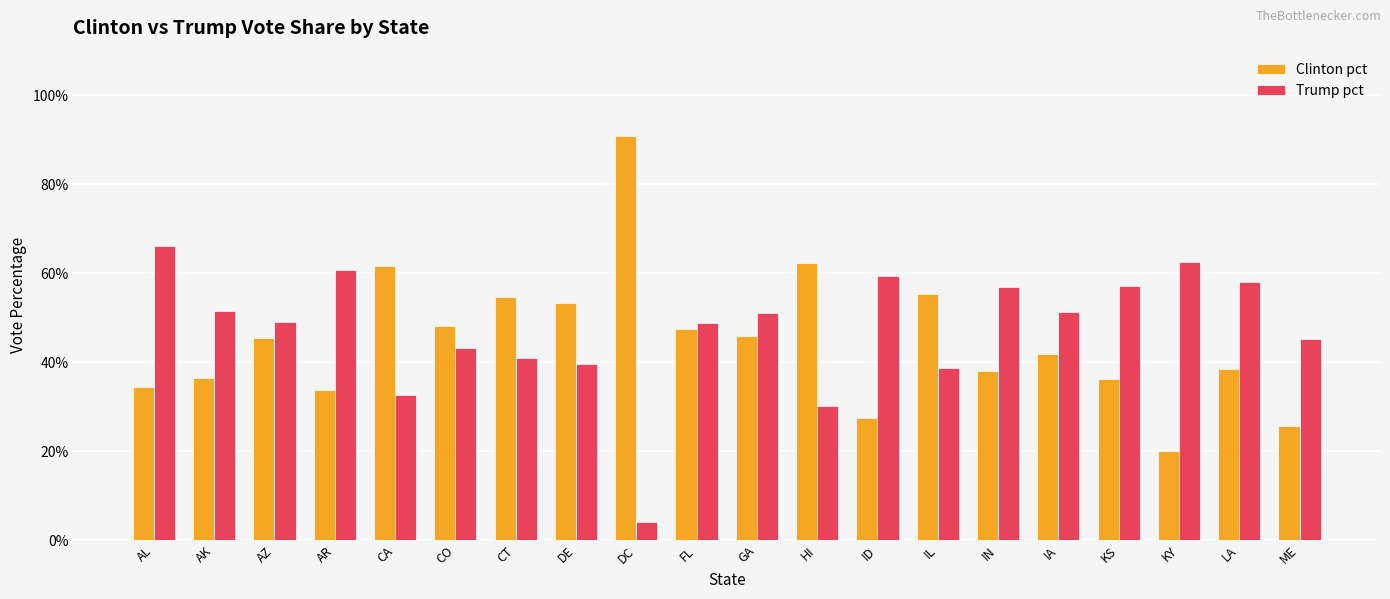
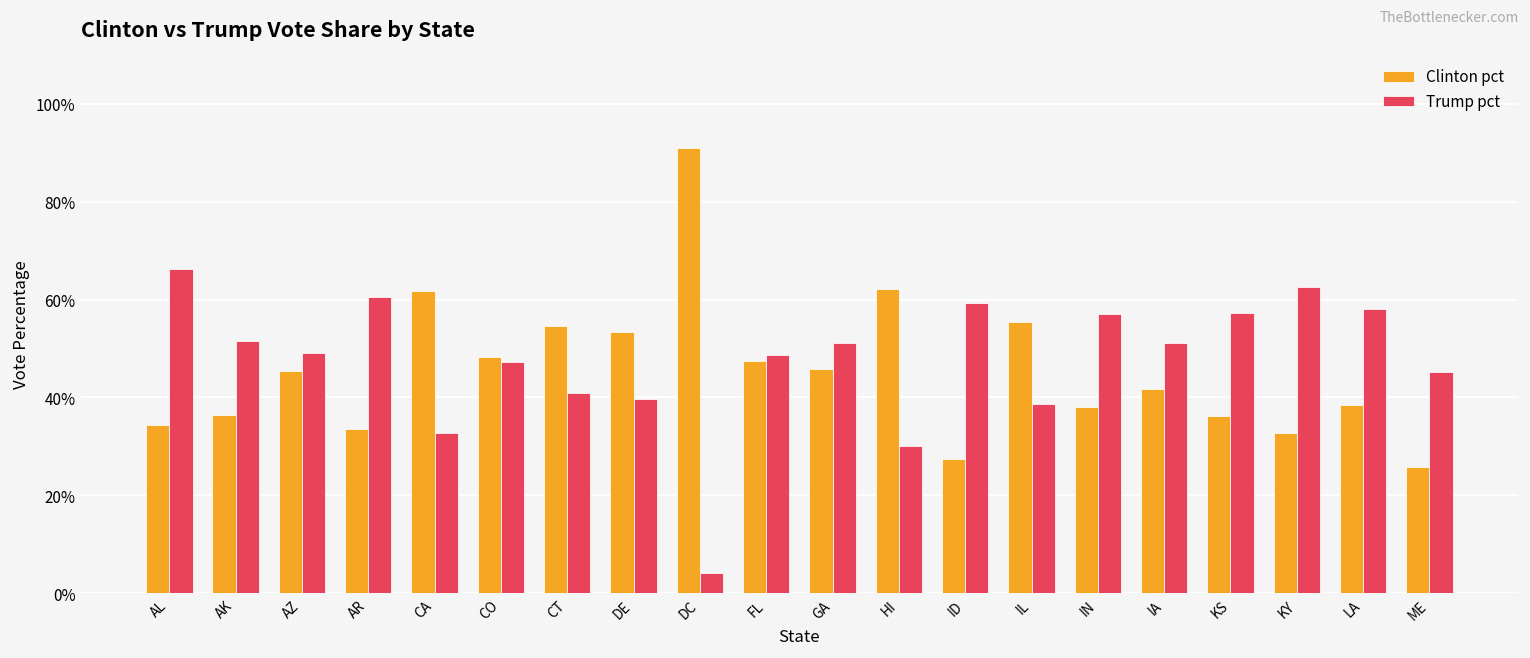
  {
    "Clinton pct": {
      "AL": "34%",
      "AK": "36%",
      "AZ": "45%",
      "AR": "34%",
      "CA": "62%",
      "CO": "48%",
      "CT": "55%",
      "DE": "53%",
      "DC": "91%",
      "FL": "47%",
      "GA": "46%",
      "HI": "62%",
      "ID": "28%",
      "IL": "55%",
      "IN": "38%",
      "IA": "42%",
      "KS": "36%",
-     "KY": "20%",
+     "KY": "33%",
      "LA": "38%",
      "ME": "26%"
    },
    "Trump pct": {
      "AL": "66%",
      "AK": "52%",
      "AZ": "49%",
      "AR": "61%",
      "CA": "33%",
-     "CO": "43%",
+     "CO": "47%",
      "CT": "41%",
      "DE": "40%",
      "DC": "4%",
      "FL": "49%",
      "GA": "51%",
      "HI": "30%",
      "ID": "59%",
      "IL": "39%",
      "IN": "57%",
      "IA": "51%",
      "KS": "57%",
      "KY": "63%",
      "LA": "58%",
      "ME": "45%"
    }
  }
